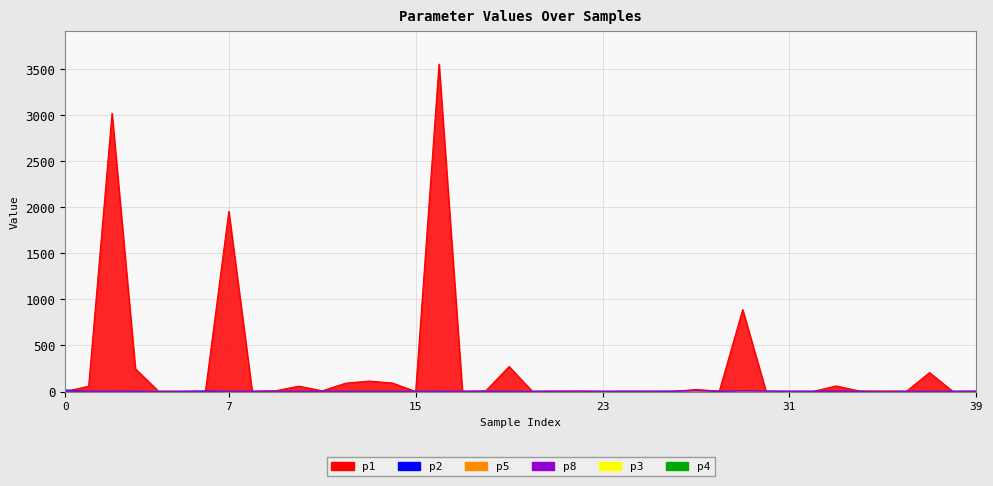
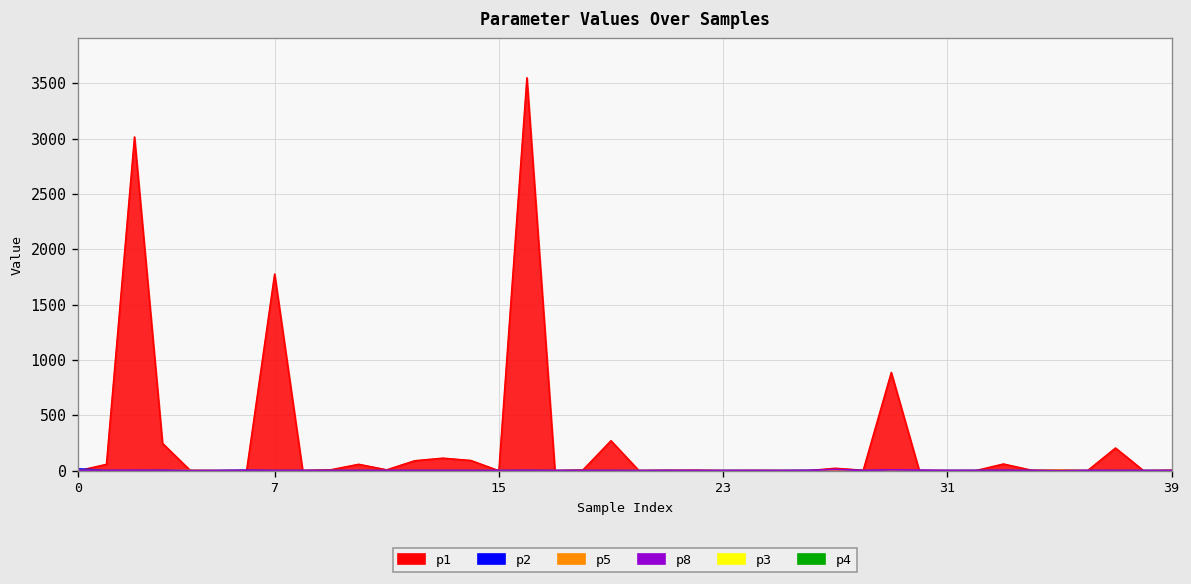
  {
    "p1": {
-     "7": 2000
+     "7": 1800
    }
  }
